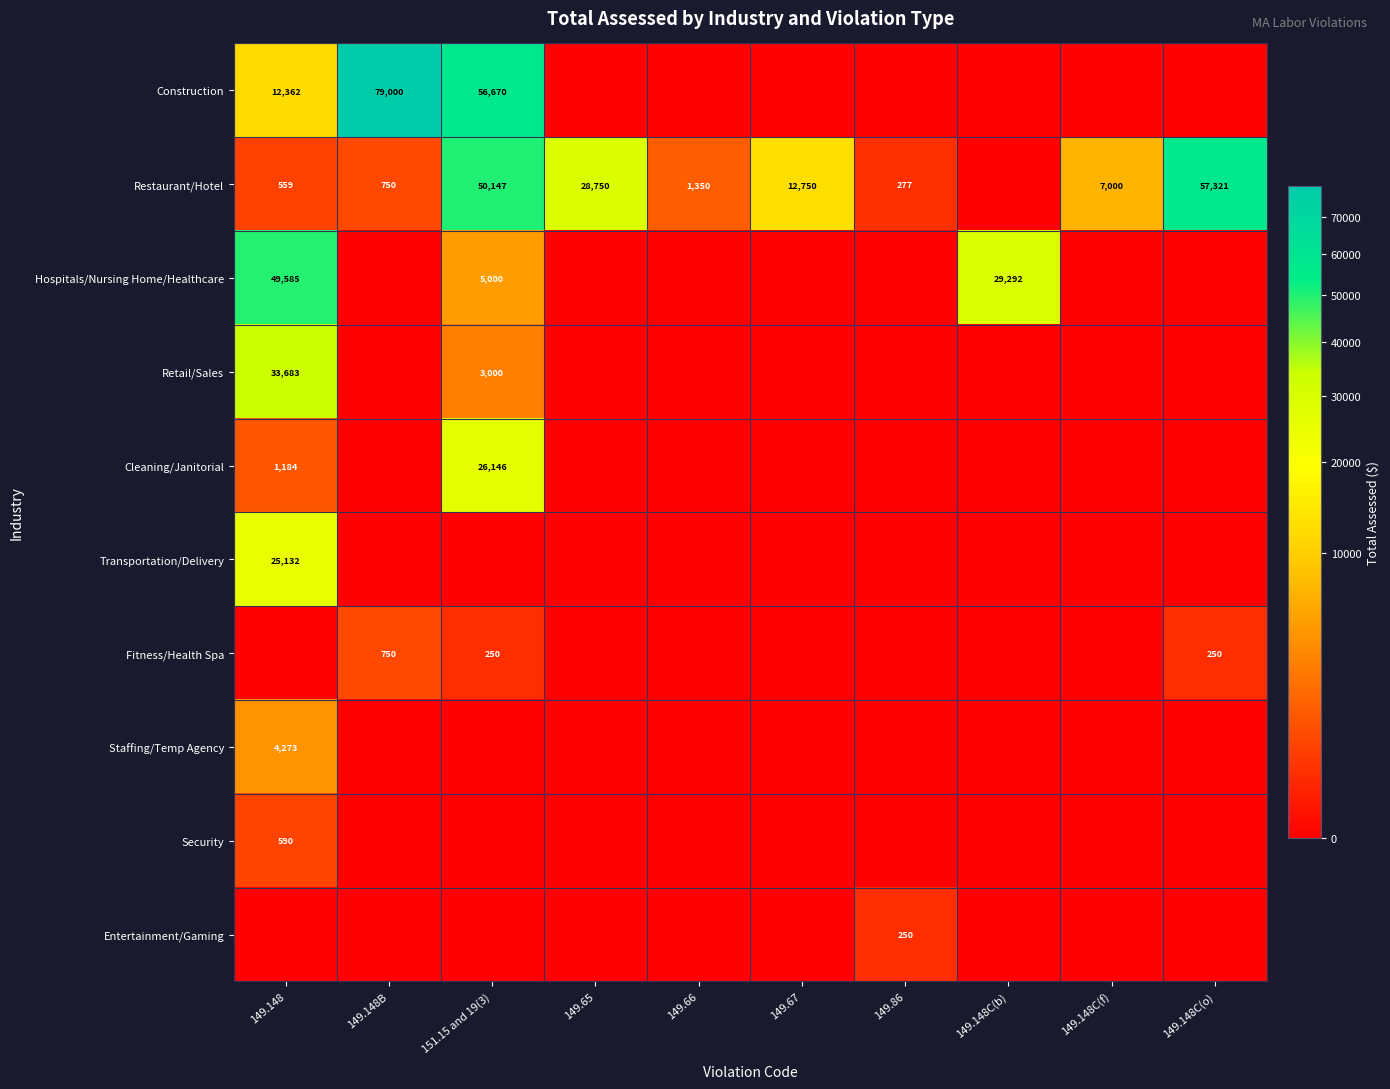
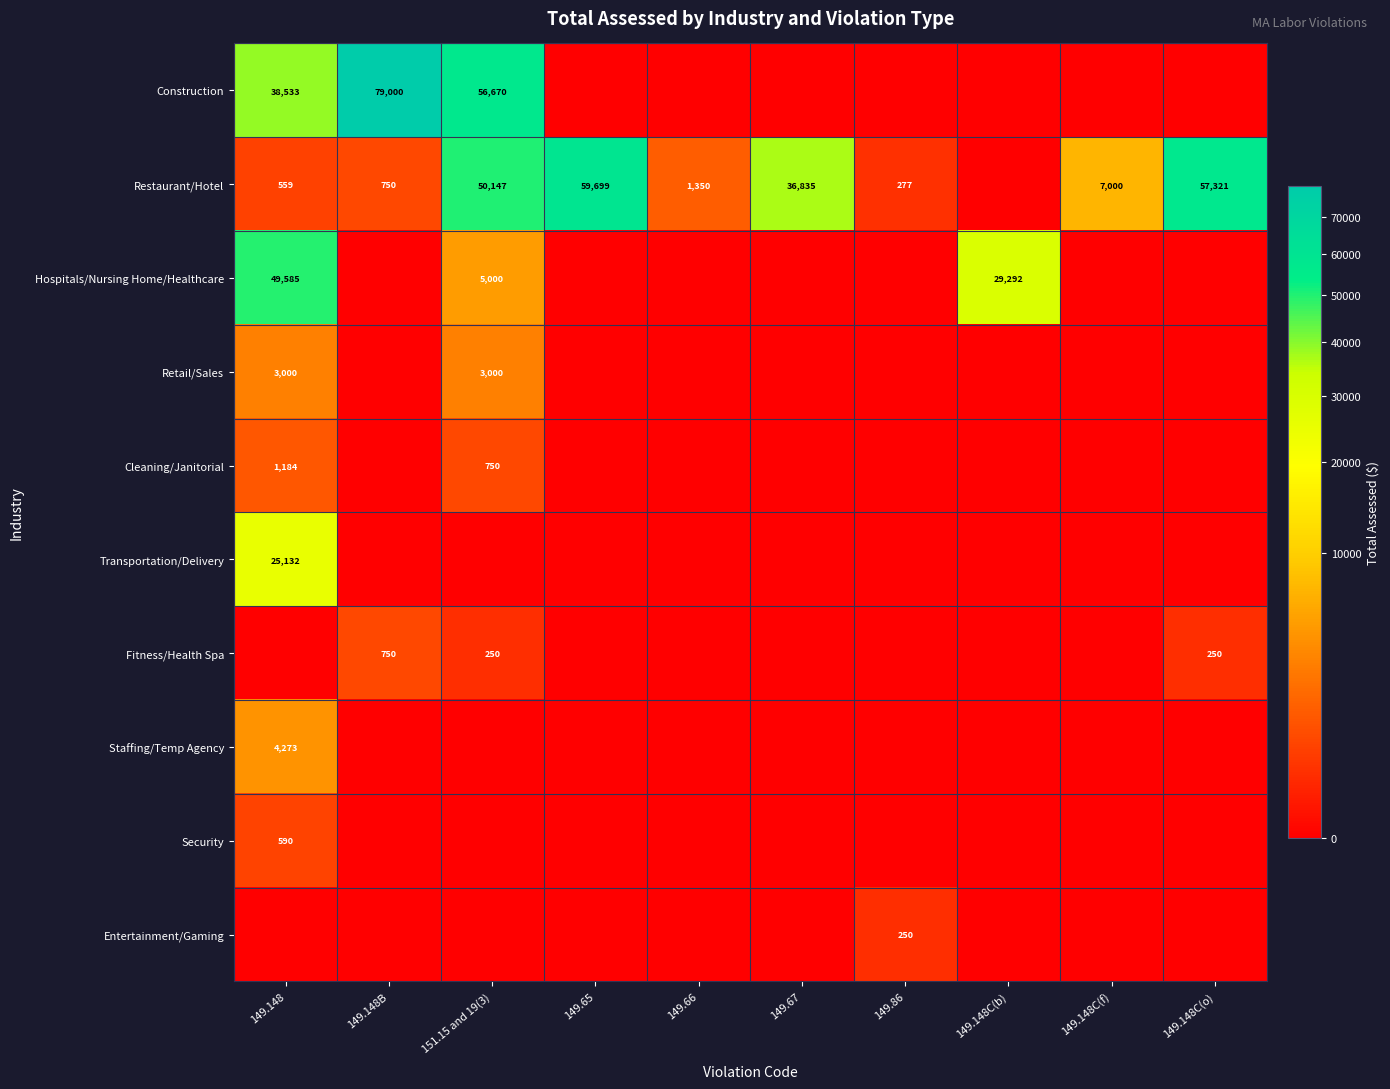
  {
    "Construction": {
-     "149.148": "12,362",
+     "149.148": "38,533",
      "149.148B": "79,000",
      "151.15 and 19(3)": "56,670"
    },
    "Restaurant/Hotel": {
      "149.148": "559",
      "149.148B": "750",
      "151.15 and 19(3)": "50,147",
-     "149.65": "28,750",
+     "149.65": "59,699",
      "149.66": "1,350",
-     "149.67": "12,750",
+     "149.67": "36,835",
      "149.86": "277",
      "149.148C(f)": "7,000",
      "149.148C(o)": "57,321"
    },
    "Hospitals/Nursing Home/Healthcare": {
      "149.148": "49,585",
      "151.15 and 19(3)": "5,000",
      "149.148C(b)": "29,292"
    },
    "Retail/Sales": {
-     "149.148": "33,683",
+     "149.148": "3,000",
      "151.15 and 19(3)": "3,000"
    },
    "Cleaning/Janitorial": {
      "149.148": "1,184",
-     "151.15 and 19(3)": "26,146"
+     "151.15 and 19(3)": "750"
    },
    "Transportation/Delivery": {
      "149.148": "25,132"
    },
    "Fitness/Health Spa": {
      "149.148B": "750",
      "151.15 and 19(3)": "250",
      "149.148C(o)": "250"
    },
    "Staffing/Temp Agency": {
      "149.148": "4,273"
    },
    "Security": {
      "149.148": "590"
    },
    "Entertainment/Gaming": {
      "149.86": "250"
    }
  }
